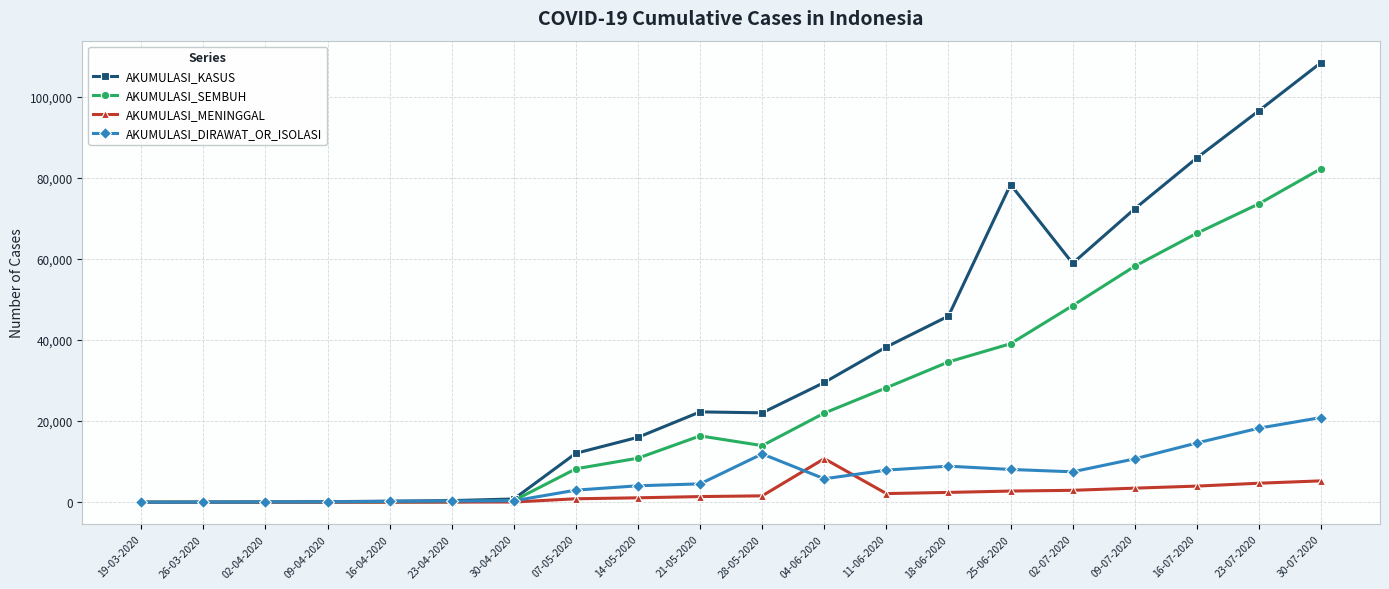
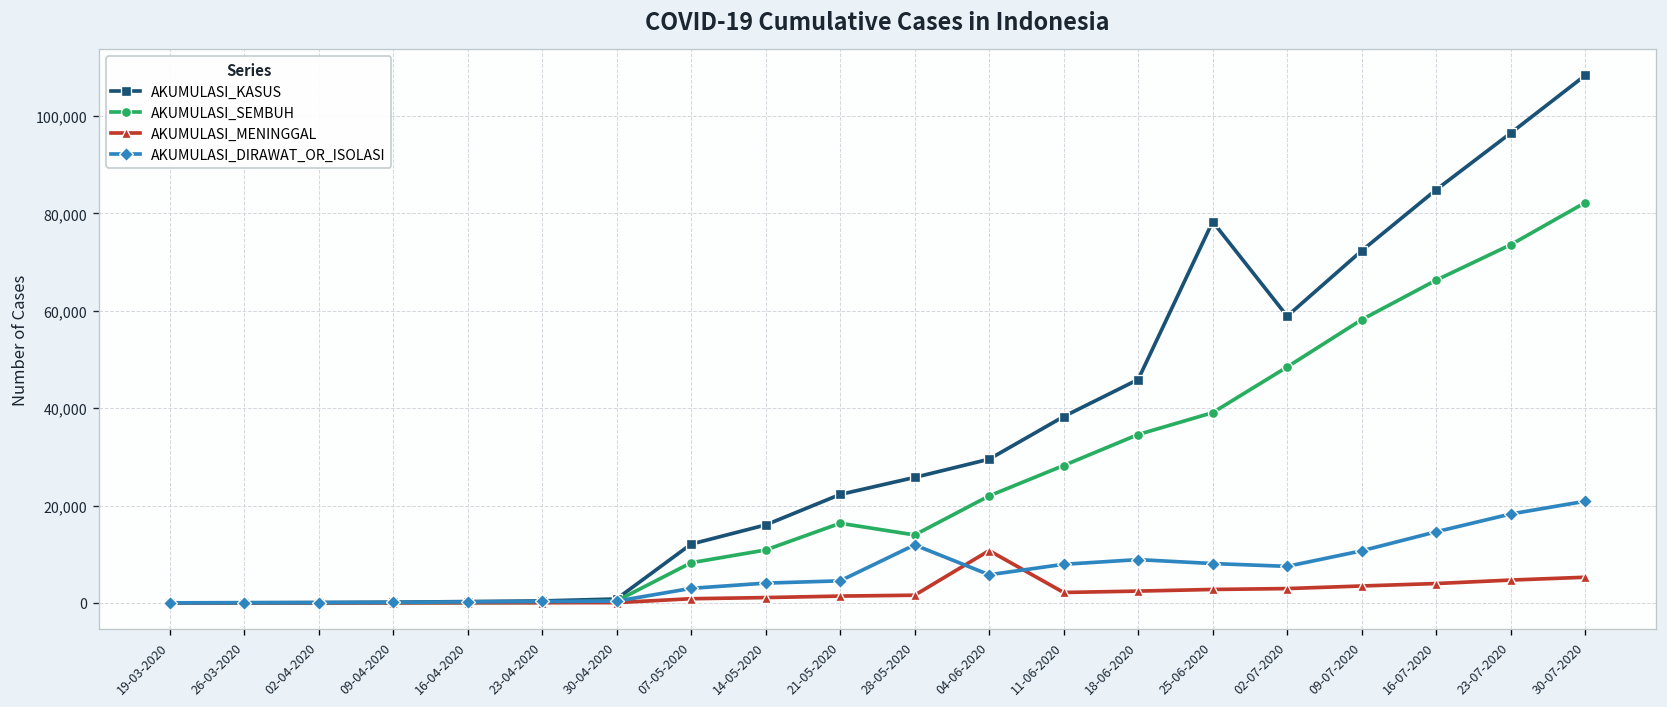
  {
    "AKUMULASI_KASUS": {
      "07-05-2020": "12,000",
      "14-05-2020": "16,000",
      "21-05-2020": "22,000",
-     "28-05-2020": "22,000",
+     "28-05-2020": "26,000",
      "04-06-2020": "30,000",
      "11-06-2020": "38,000",
      "18-06-2020": "46,000",
      "25-06-2020": "78,000",
      "02-07-2020": "59,000",
      "09-07-2020": "72,000",
      "16-07-2020": "85,000",
      "23-07-2020": "97,000",
      "30-07-2020": "108,000"
    },
    "AKUMULASI_SEMBUH": {
      "07-05-2020": "8,000",
      "14-05-2020": "11,000",
      "21-05-2020": "16,000",
      "28-05-2020": "14,000",
      "04-06-2020": "22,000",
      "11-06-2020": "28,000",
      "18-06-2020": "35,000",
      "25-06-2020": "39,000",
      "02-07-2020": "48,000",
      "09-07-2020": "58,000",
      "16-07-2020": "66,000",
      "23-07-2020": "74,000",
      "30-07-2020": "82,000"
    },
    "AKUMULASI_MENINGGAL": {
      "07-05-2020": "1,000",
      "14-05-2020": "1,000",
      "21-05-2020": "1,000",
      "28-05-2020": "2,000",
      "04-06-2020": "11,000",
      "11-06-2020": "2,000",
      "18-06-2020": "2,000",
      "25-06-2020": "3,000",
      "02-07-2020": "3,000",
      "09-07-2020": "3,000",
      "16-07-2020": "4,000",
      "23-07-2020": "5,000",
      "30-07-2020": "5,000"
    },
    "AKUMULASI_DIRAWAT_OR_ISOLASI": {
      "07-05-2020": "3,000",
      "14-05-2020": "4,000",
      "21-05-2020": "5,000",
      "28-05-2020": "12,000",
      "04-06-2020": "6,000",
      "11-06-2020": "8,000",
      "18-06-2020": "9,000",
      "25-06-2020": "8,000",
      "02-07-2020": "7,000",
      "09-07-2020": "11,000",
      "16-07-2020": "15,000",
      "23-07-2020": "18,000",
      "30-07-2020": "21,000"
    }
  }
